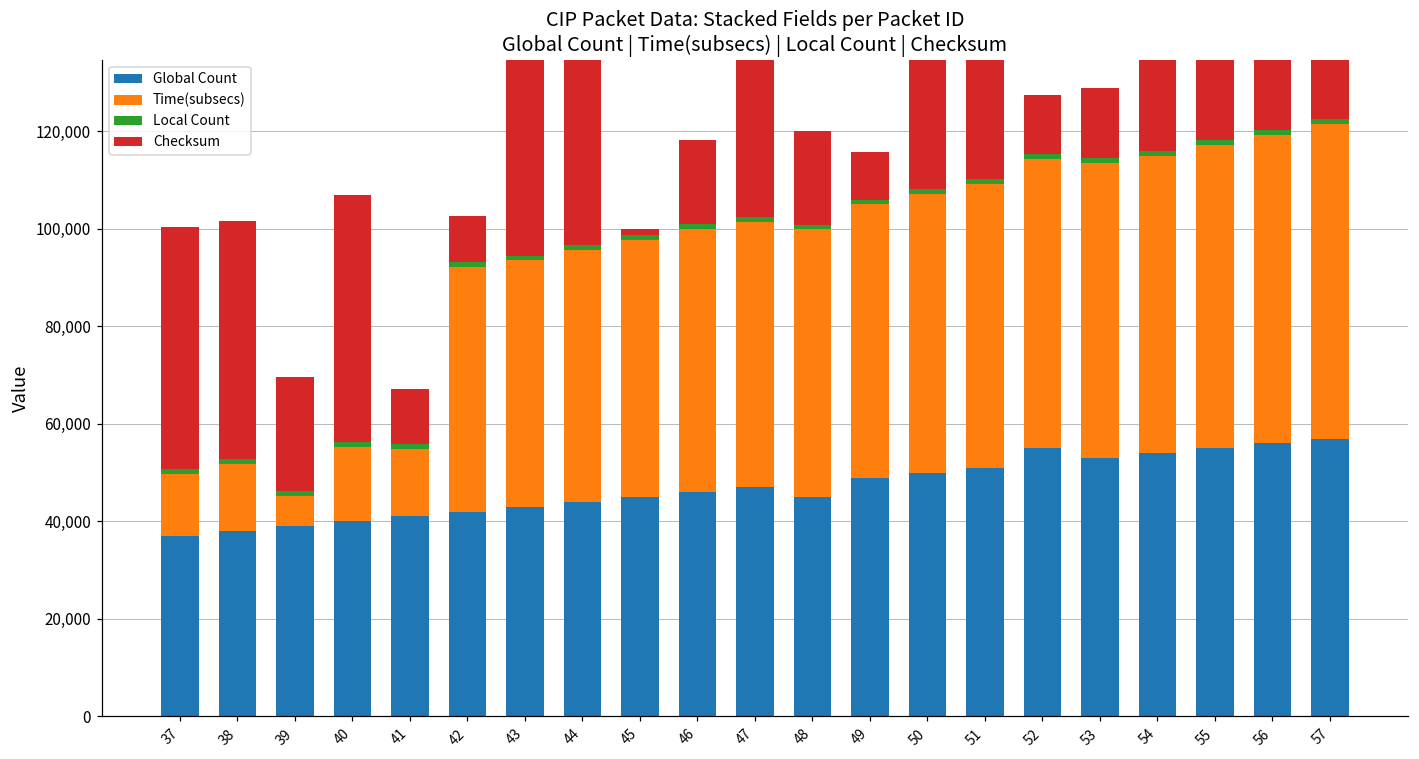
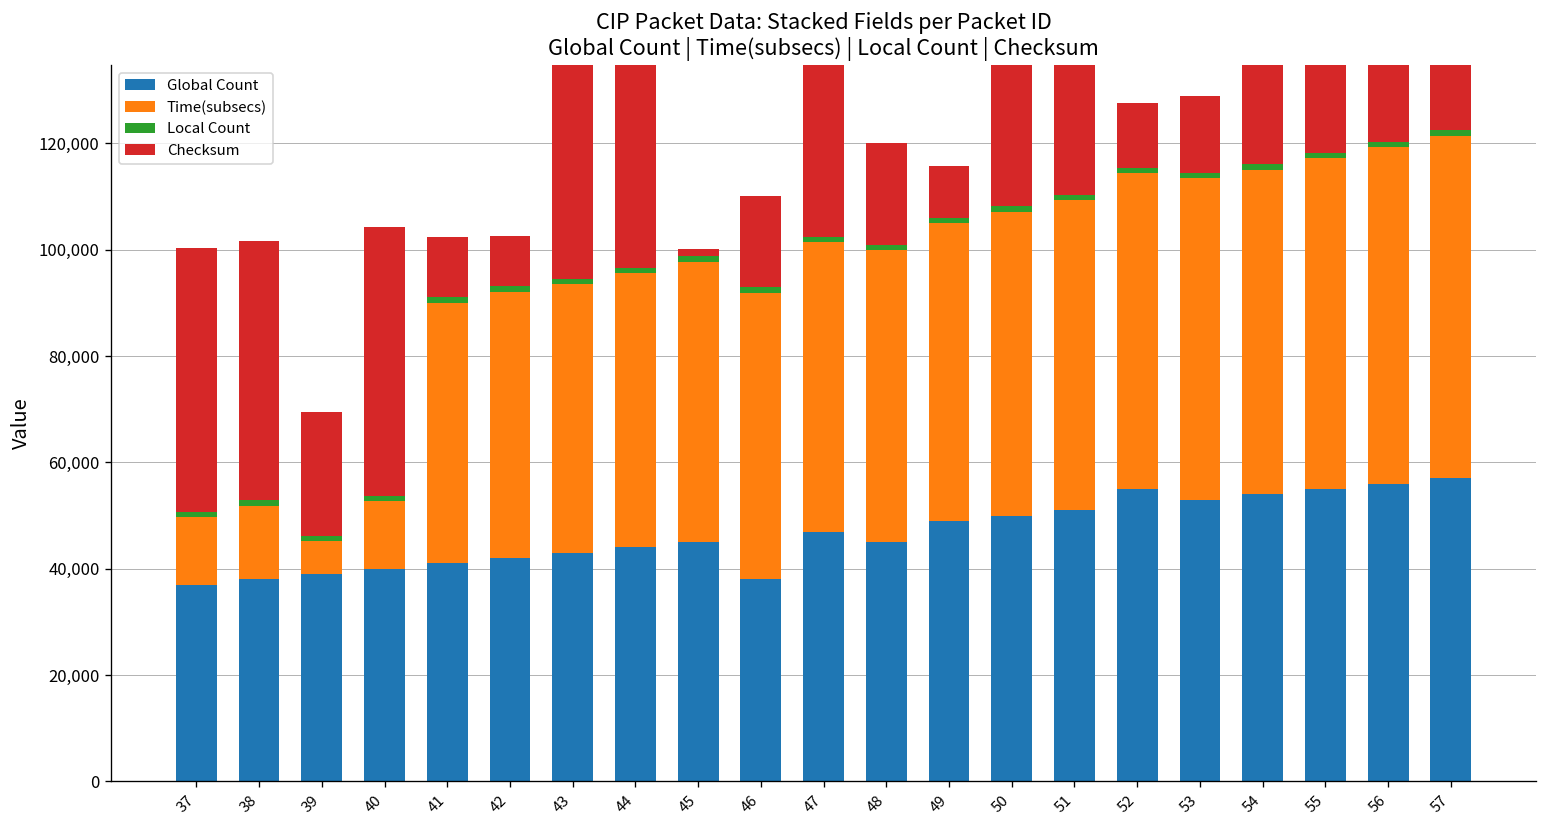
  {
    "Global Count": {
      "37": "37,000",
      "38": "38,000",
      "39": "39,000",
      "40": "40,000",
      "41": "41,000",
      "42": "42,000",
      "43": "43,000",
      "44": "44,000",
      "45": "45,000",
-     "46": "46,000",
+     "46": "38,000",
      "47": "47,000",
      "48": "45,000",
      "49": "49,000",
      "50": "50,000",
      "51": "51,000",
      "52": "55,000",
      "53": "53,000",
      "54": "54,000",
      "55": "55,000",
      "56": "56,000",
      "57": "57,000"
    },
    "Time(subsecs)": {
      "37": "13,000",
      "38": "14,000",
      "39": "6,000",
-     "40": "15,000",
-     "41": "14,000",
+     "40": "13,000",
+     "41": "49,000",
      "42": "50,000",
      "43": "51,000",
      "44": "52,000",
      "45": "53,000",
      "46": "54,000",
      "47": "54,000",
      "48": "55,000",
      "49": "56,000",
      "50": "57,000",
      "51": "58,000",
      "52": "59,000",
      "53": "61,000",
      "54": "61,000",
      "55": "62,000",
      "56": "63,000",
      "57": "64,000"
    },
    "Local Count": {
      "37": "1,000",
      "38": "1,000",
      "39": "1,000",
      "40": "1,000",
      "41": "1,000",
      "42": "1,000",
      "43": "1,000",
      "44": "1,000",
      "45": "1,000",
      "46": "1,000",
      "47": "1,000",
      "48": "1,000",
      "49": "1,000",
      "50": "1,000",
      "51": "1,000",
      "52": "1,000",
      "53": "1,000",
      "54": "1,000",
      "55": "1,000",
      "56": "1,000",
      "57": "1,000"
    },
    "Checksum": {
      "37": "50,000",
      "38": "49,000",
      "39": "23,000",
      "40": "51,000",
      "41": "11,000",
      "42": "10,000",
      "45": "1,000",
      "46": "17,000",
      "48": "19,000",
      "49": "10,000",
      "52": "12,000",
      "53": "14,000"
    }
  }
